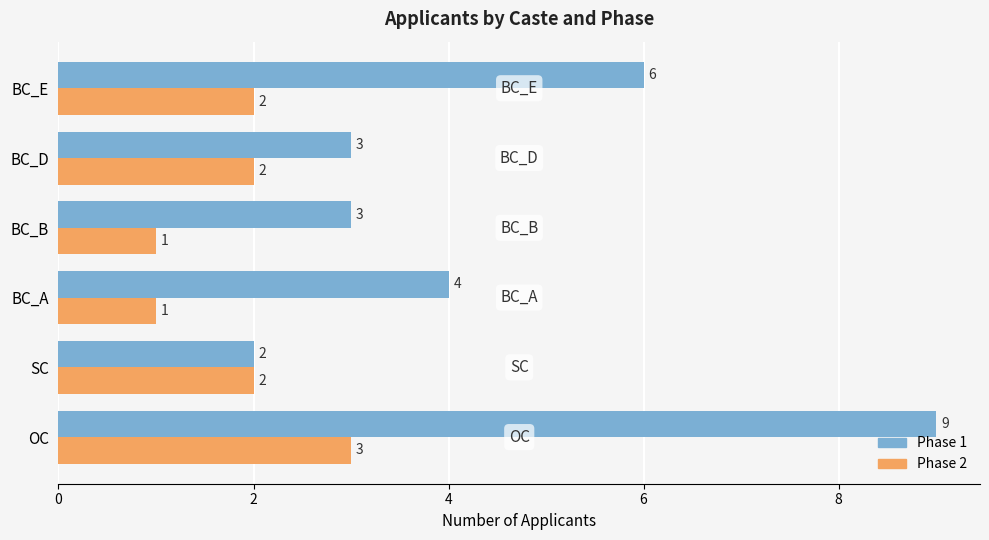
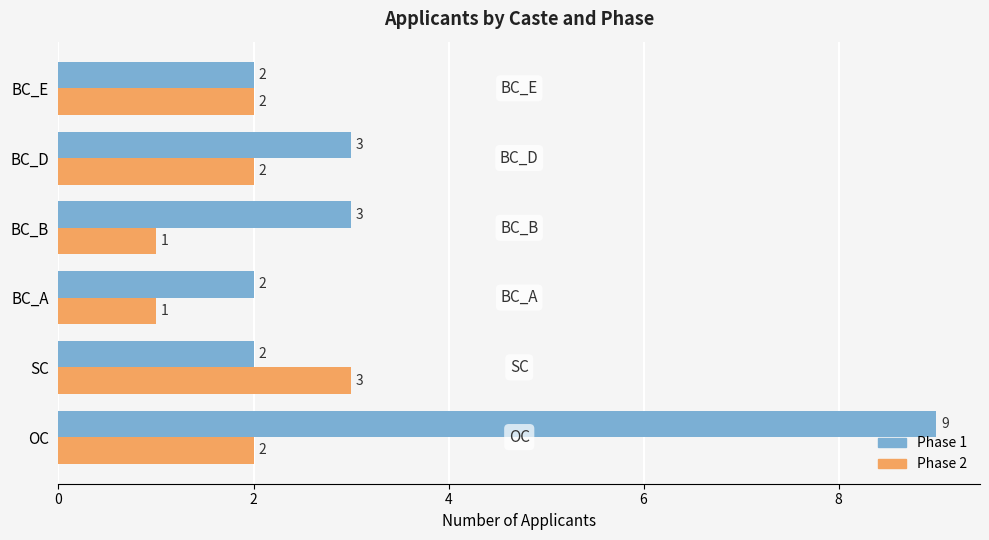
  {
    "Phase 1": {
-     "BC_E": 6,
+     "BC_E": 2,
      "BC_D": 3,
      "BC_B": 3,
-     "BC_A": 4,
+     "BC_A": 2,
      "SC": 2,
      "OC": 9
    },
    "Phase 2": {
      "BC_E": 2,
      "BC_D": 2,
      "BC_B": 1,
      "BC_A": 1,
-     "SC": 2,
-     "OC": 3
+     "SC": 3,
+     "OC": 2
    }
  }
